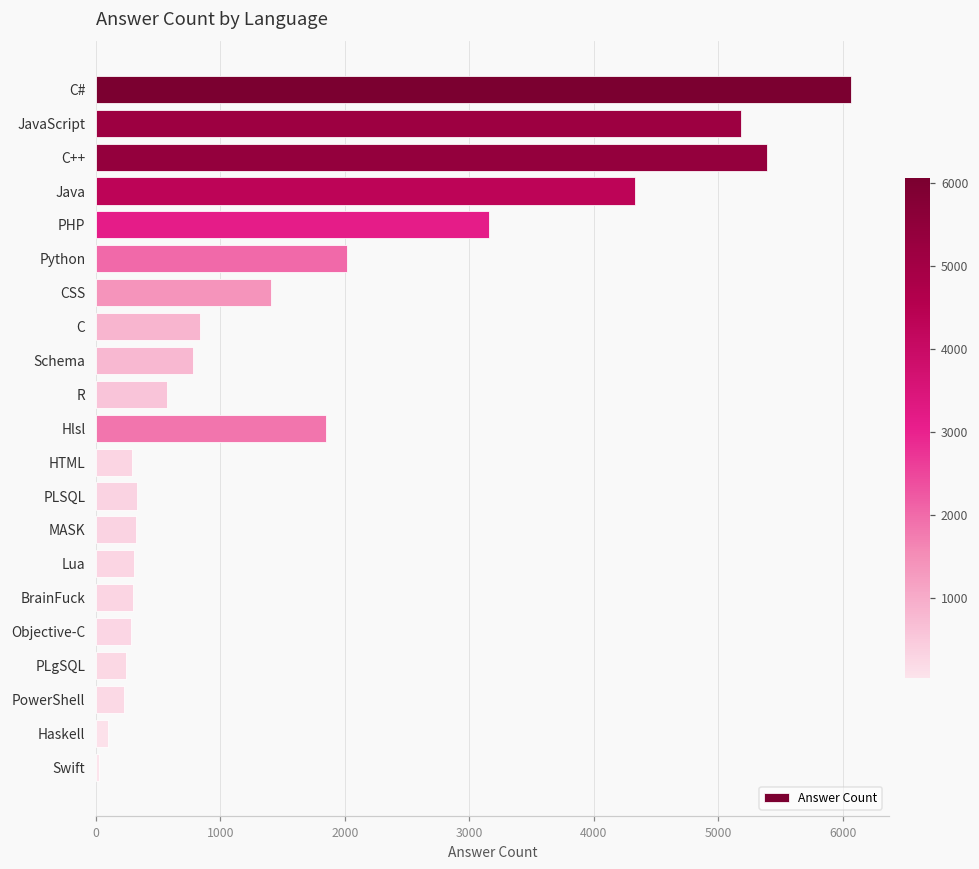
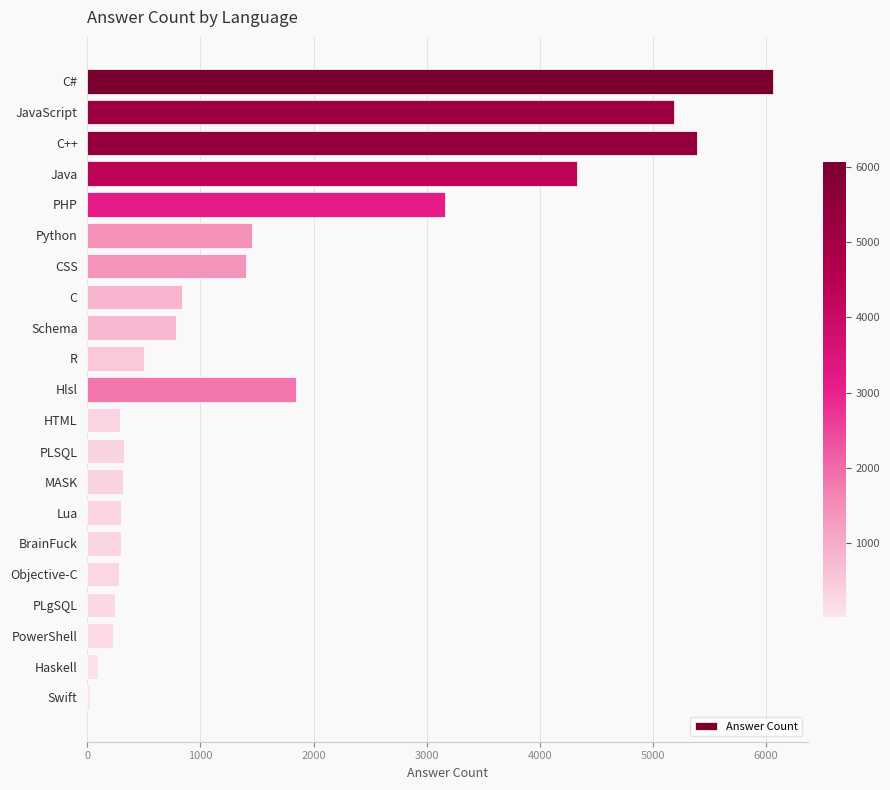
  {
    "C#": 6070,
    "JavaScript": 5190,
    "C++": 5390,
    "Java": 4330,
    "PHP": 3160,
-   "Python": 2020,
+   "Python": 1460,
    "CSS": 1410,
    "C": 840,
    "Schema": 780,
-   "R": 570,
+   "R": 500,
    "Hlsl": 1850,
    "HTML": 290,
    "PLSQL": 330,
    "MASK": 320,
    "Lua": 300,
    "BrainFuck": 300,
    "Objective-C": 280,
    "PLgSQL": 240,
    "PowerShell": 220,
    "Haskell": 90,
    "Swift": 30
  }
